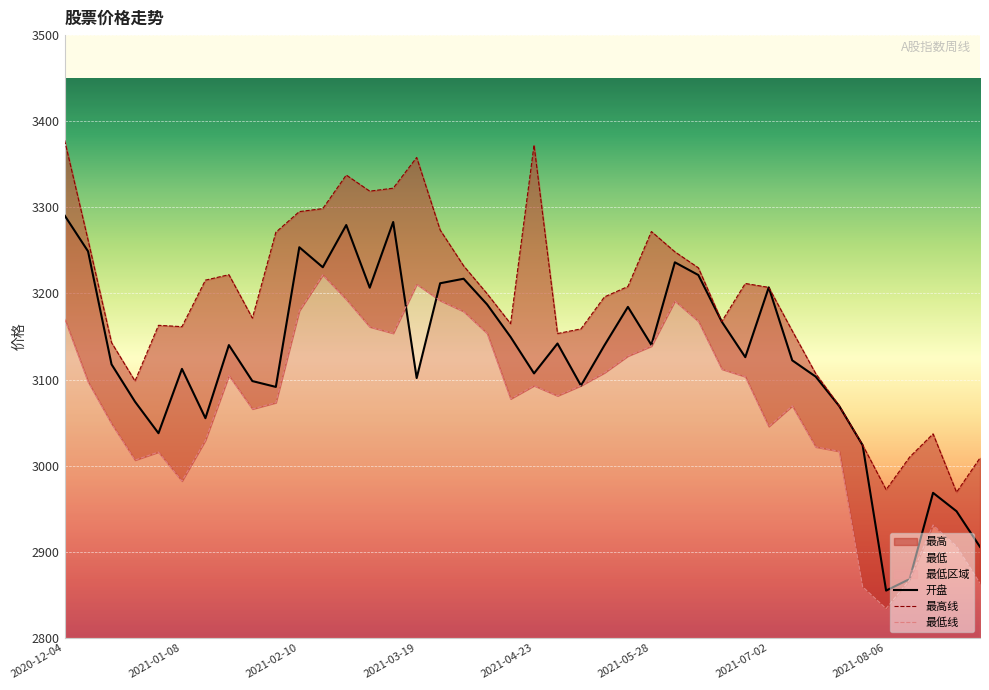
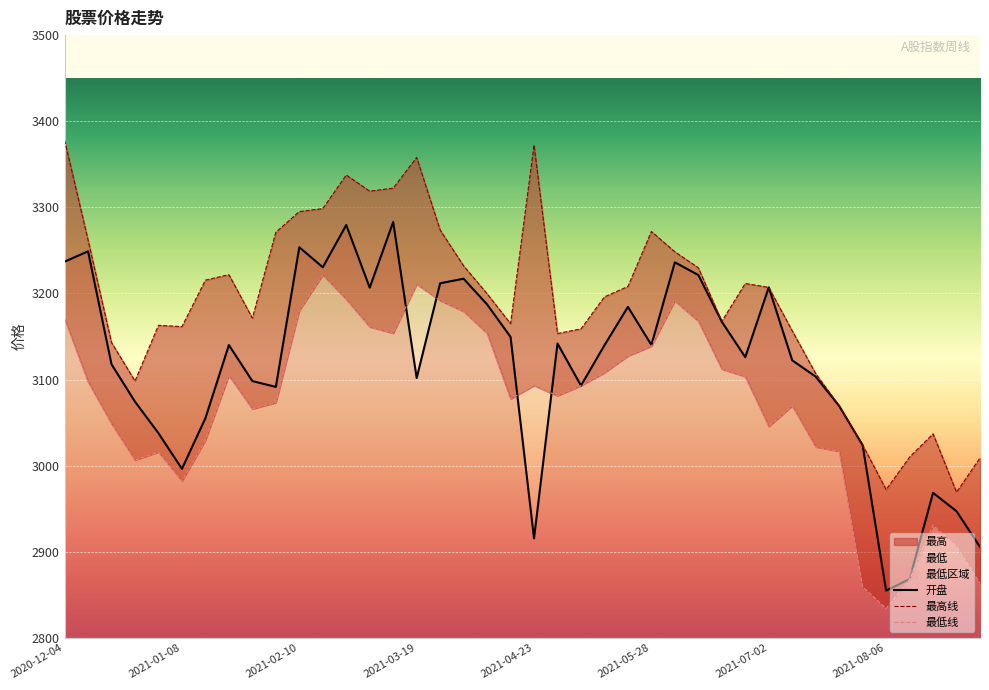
  {
    "开盘": {
-     "2020-12-04": 3290,
-     "2021-01-08": 3110,
+     "2020-12-04": 3240,
+     "2021-01-08": 3000,
      "2021-02-10": 3250,
      "2021-03-19": 3100,
-     "2021-04-23": 3110,
+     "2021-04-23": 2920,
      "2021-08-06": 2850
    },
    "最高": {
      "2020-12-04": 3380,
      "2021-01-08": 3160,
      "2021-02-10": 3300,
      "2021-03-19": 3360,
      "2021-04-23": 3370,
      "2021-05-28": 3270,
      "2021-08-06": 2970
    },
    "最低区域": {
      "2020-12-04": 3170,
      "2021-01-08": 2980,
      "2021-02-10": 3180,
      "2021-03-19": 3210,
      "2021-04-23": 3090,
      "2021-07-02": 3050,
      "2021-08-06": 2830
    }
  }
